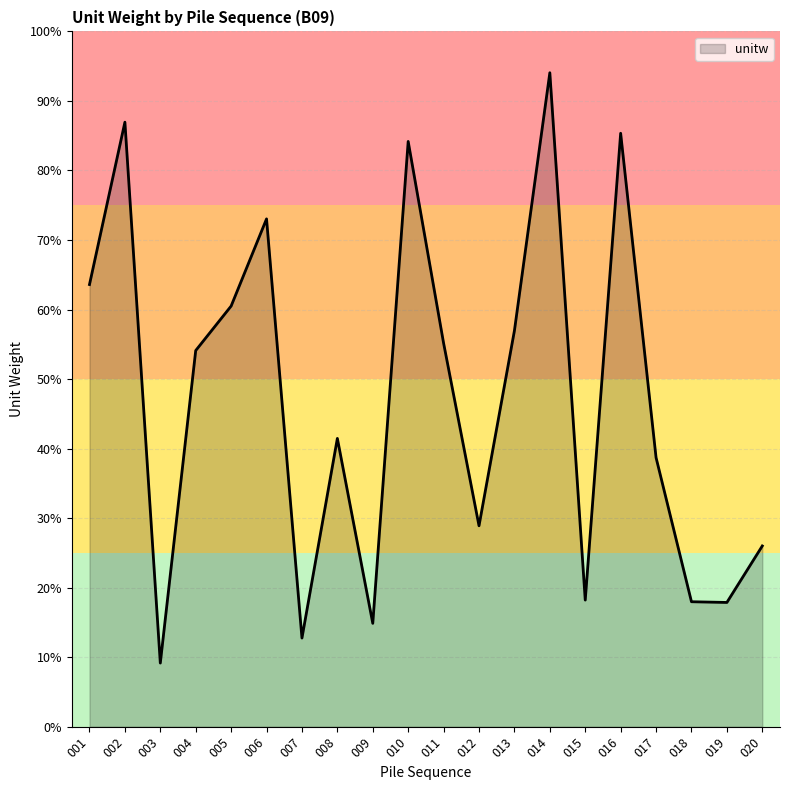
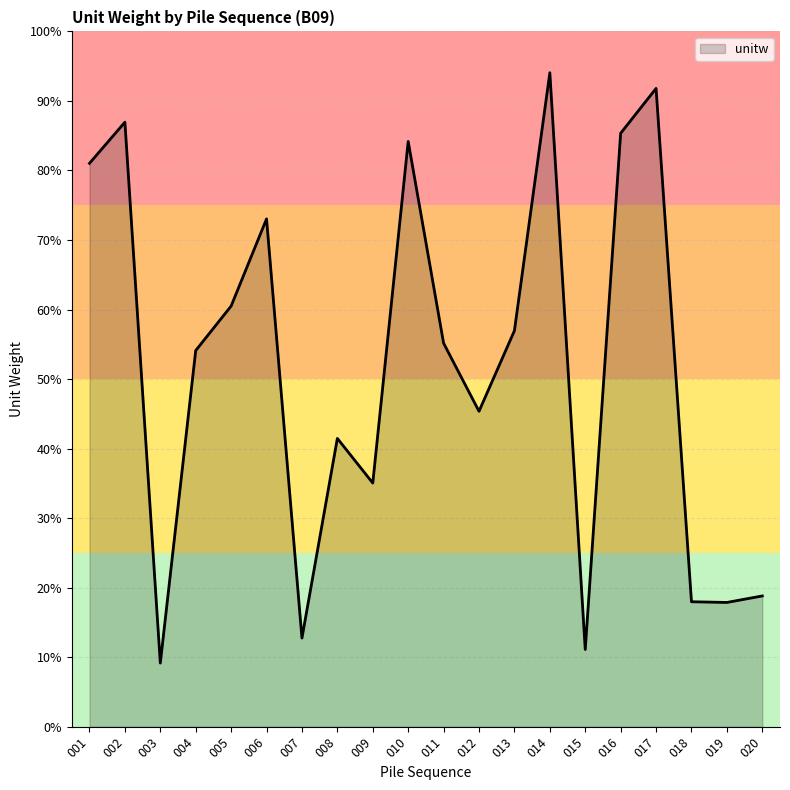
  {
-   "001": "64%",
+   "001": "81%",
    "002": "87%",
    "003": "9%",
    "004": "54%",
    "005": "60%",
    "006": "73%",
    "007": "13%",
    "008": "41%",
-   "009": "15%",
+   "009": "35%",
    "010": "84%",
    "011": "55%",
-   "012": "29%",
+   "012": "45%",
    "013": "57%",
    "014": "94%",
-   "015": "18%",
+   "015": "11%",
    "016": "85%",
-   "017": "39%",
+   "017": "92%",
    "018": "18%",
    "019": "18%",
-   "020": "26%"
+   "020": "19%"
  }
